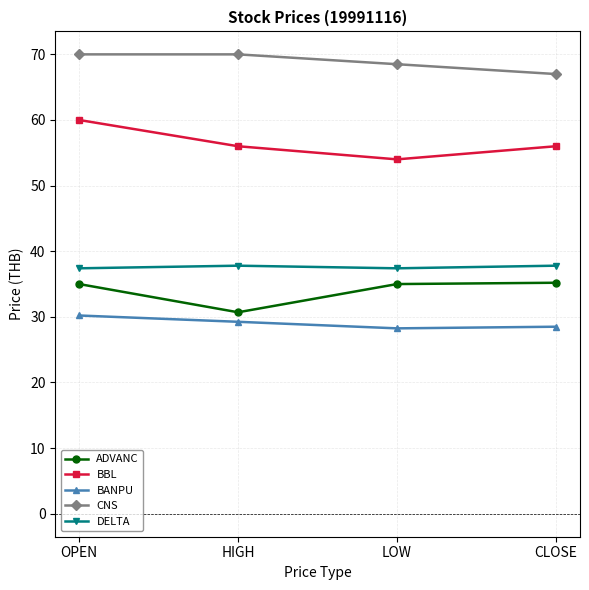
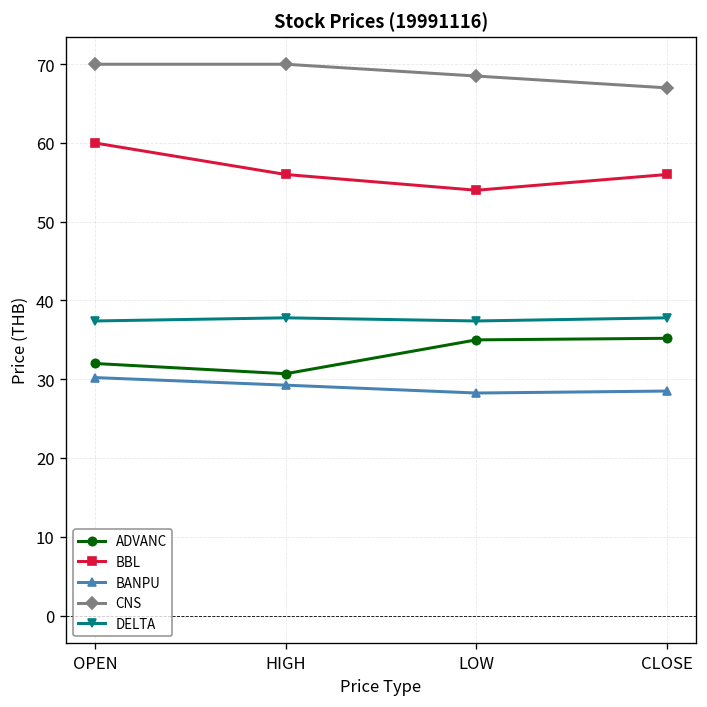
  {
    "ADVANC": {
-     "OPEN": 35,
+     "OPEN": 32,
      "HIGH": 31,
      "LOW": 35,
      "CLOSE": 35
    },
    "BBL": {
      "OPEN": 60,
      "HIGH": 56,
      "LOW": 54,
      "CLOSE": 56
    },
    "BANPU": {
      "OPEN": 30,
      "HIGH": 29,
      "LOW": 28,
      "CLOSE": 29
    },
    "CNS": {
      "OPEN": 70,
      "HIGH": 70,
      "LOW": 69,
      "CLOSE": 67
    },
    "DELTA": {
      "OPEN": 37,
      "HIGH": 38,
      "LOW": 37,
      "CLOSE": 38
    }
  }
